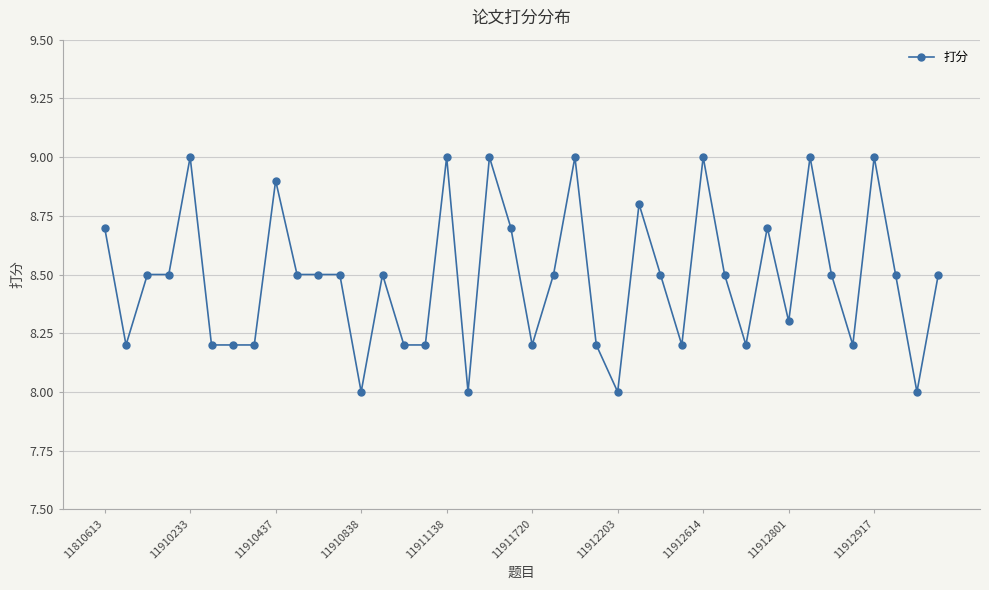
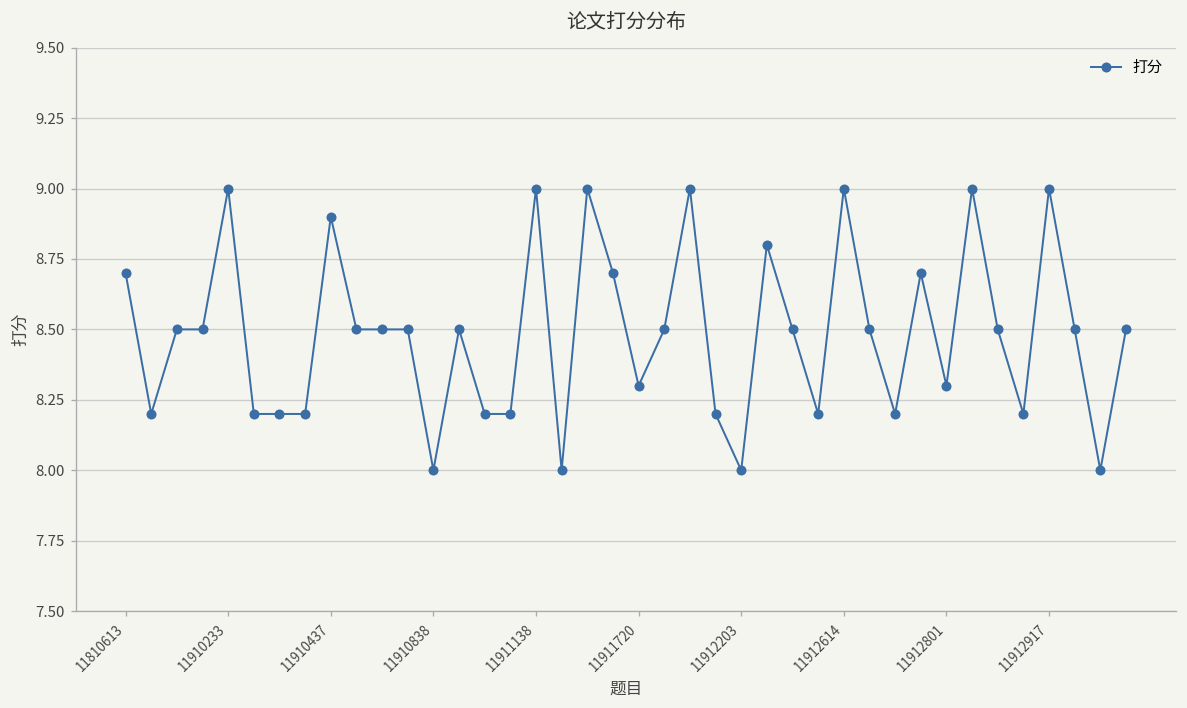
  {
    "11810613": 8.7,
    "11910233": 9.0,
    "11910437": 8.9,
    "11910838": 8.0,
    "11911138": 9.0,
-   "11911720": 8.2,
+   "11911720": 8.3,
    "11912203": 8.0,
    "11912614": 9.0,
    "11912801": 8.3,
    "11912917": 9.0
  }
